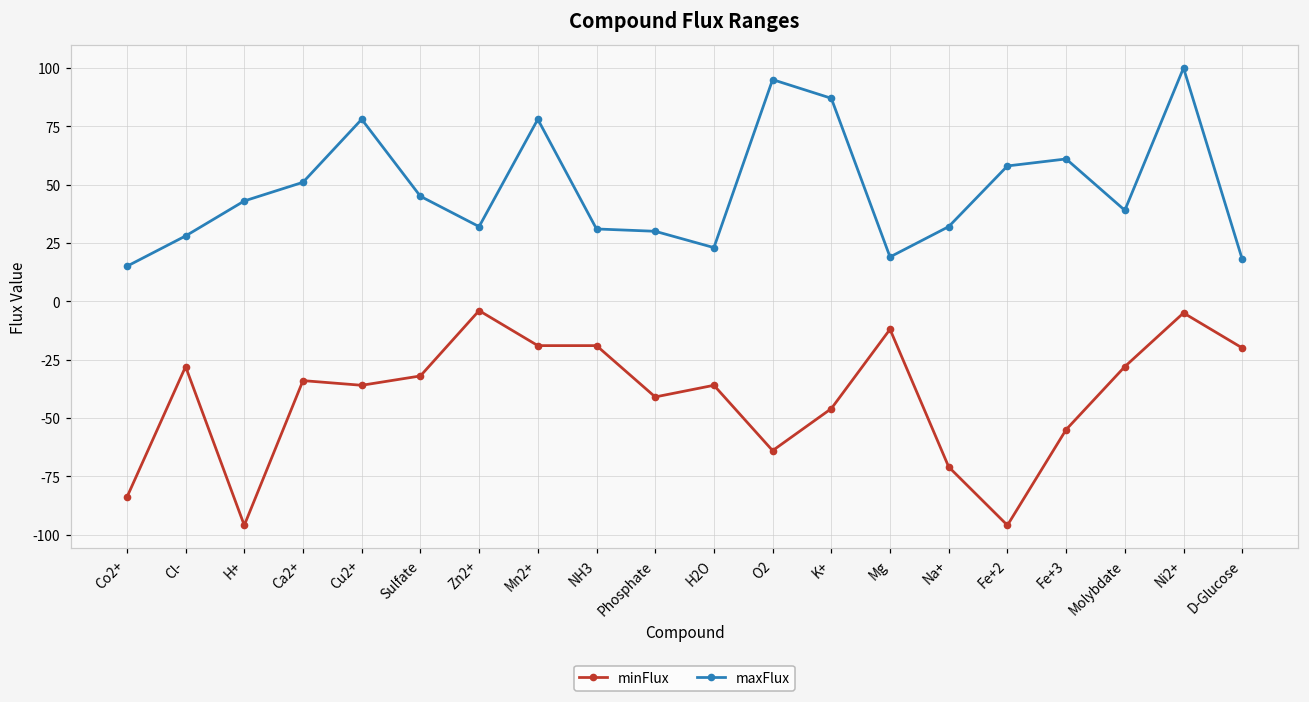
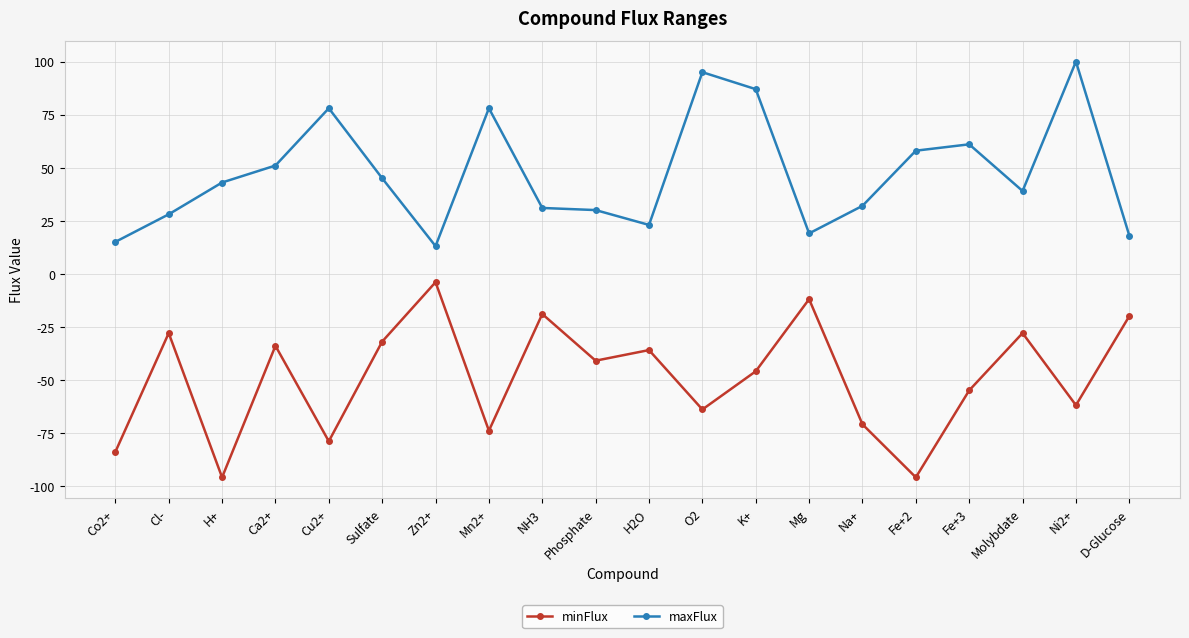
  {
    "minFlux": {
      "Co2+": -84,
      "Cl-": -28,
      "H+": -96,
      "Ca2+": -34,
-     "Cu2+": -36,
+     "Cu2+": -79,
      "Sulfate": -32,
      "Zn2+": -4,
-     "Mn2+": -19,
+     "Mn2+": -74,
      "NH3": -19,
      "Phosphate": -41,
      "H2O": -36,
      "O2": -64,
      "K+": -46,
      "Mg": -12,
      "Na+": -71,
      "Fe+2": -96,
      "Fe+3": -55,
      "Molybdate": -28,
-     "Ni2+": -5,
+     "Ni2+": -62,
      "D-Glucose": -20
    },
    "maxFlux": {
      "Co2+": 15,
      "Cl-": 28,
      "H+": 43,
      "Ca2+": 51,
      "Cu2+": 78,
      "Sulfate": 45,
-     "Zn2+": 32,
+     "Zn2+": 13,
      "Mn2+": 78,
      "NH3": 31,
      "Phosphate": 30,
      "H2O": 23,
      "O2": 95,
      "K+": 87,
      "Mg": 19,
      "Na+": 32,
      "Fe+2": 58,
      "Fe+3": 61,
      "Molybdate": 39,
      "Ni2+": 100,
      "D-Glucose": 18
    }
  }
